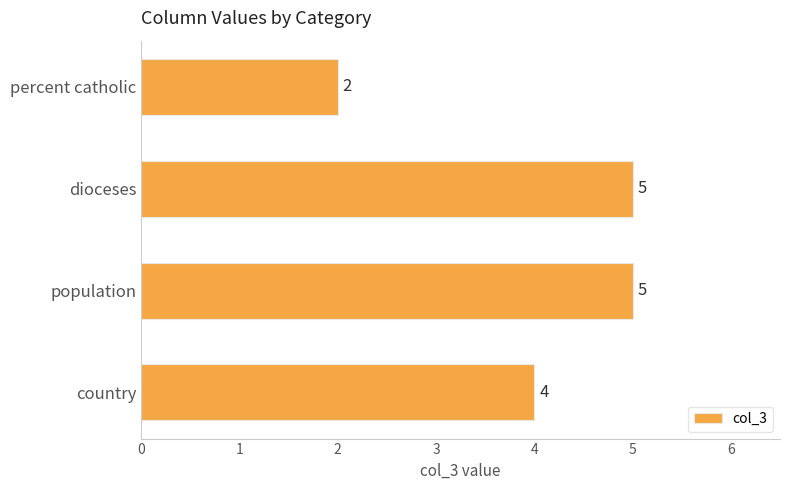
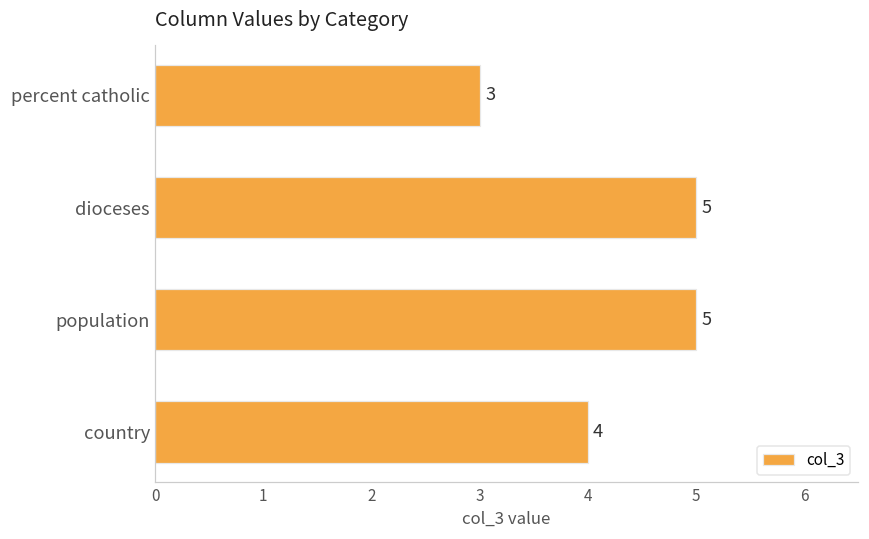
  {
-   "percent catholic": 2,
+   "percent catholic": 3,
    "dioceses": 5,
    "population": 5,
    "country": 4
  }
